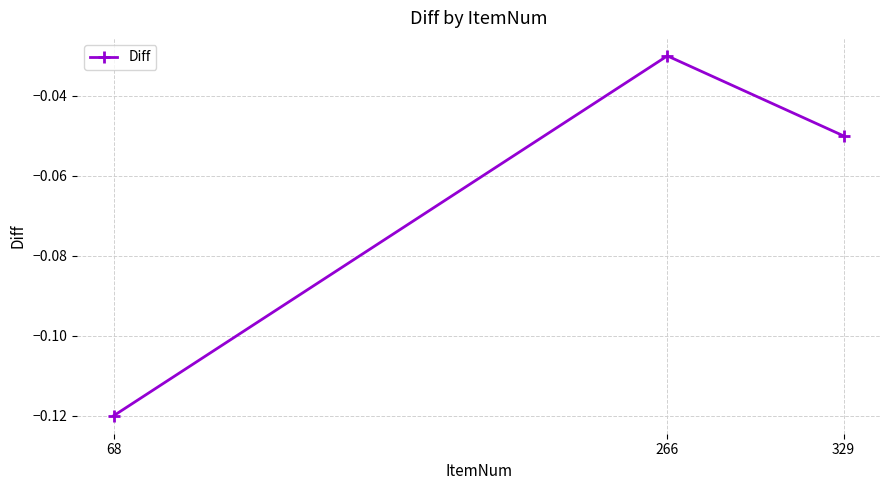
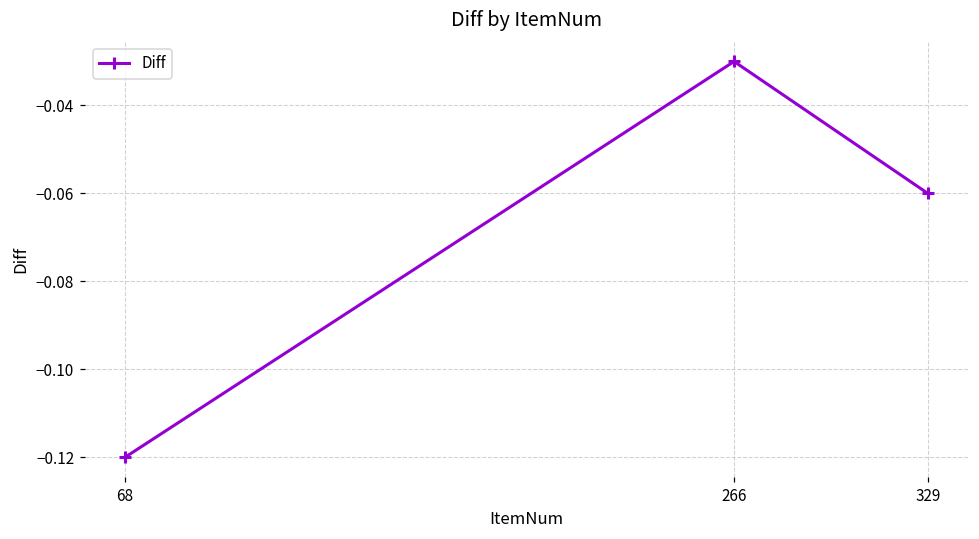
  {
    "68": -0.12,
    "266": -0.03,
-   "329": -0.05
+   "329": -0.06
  }
